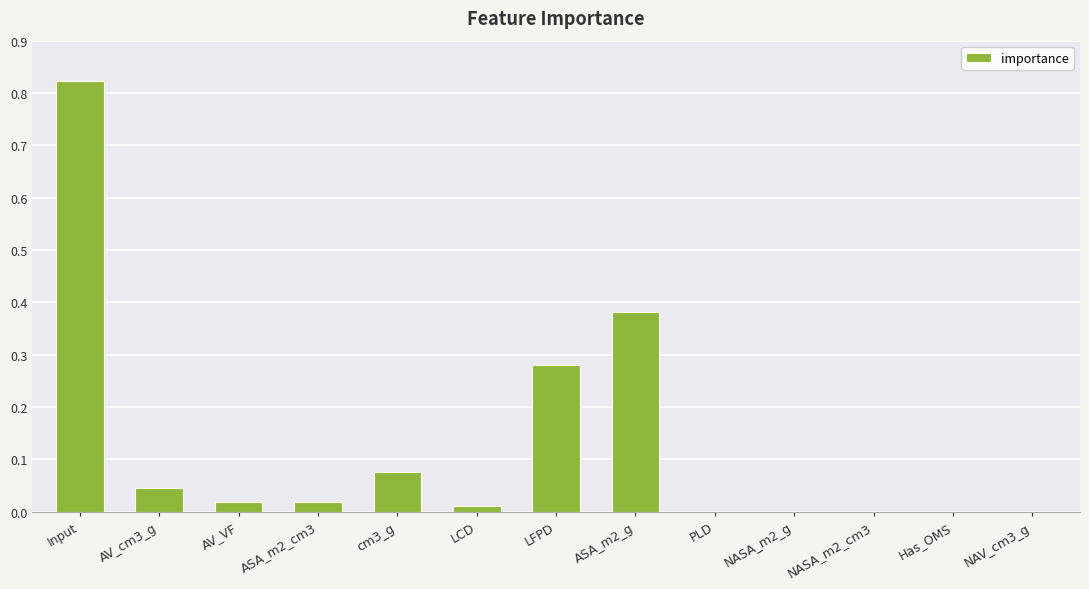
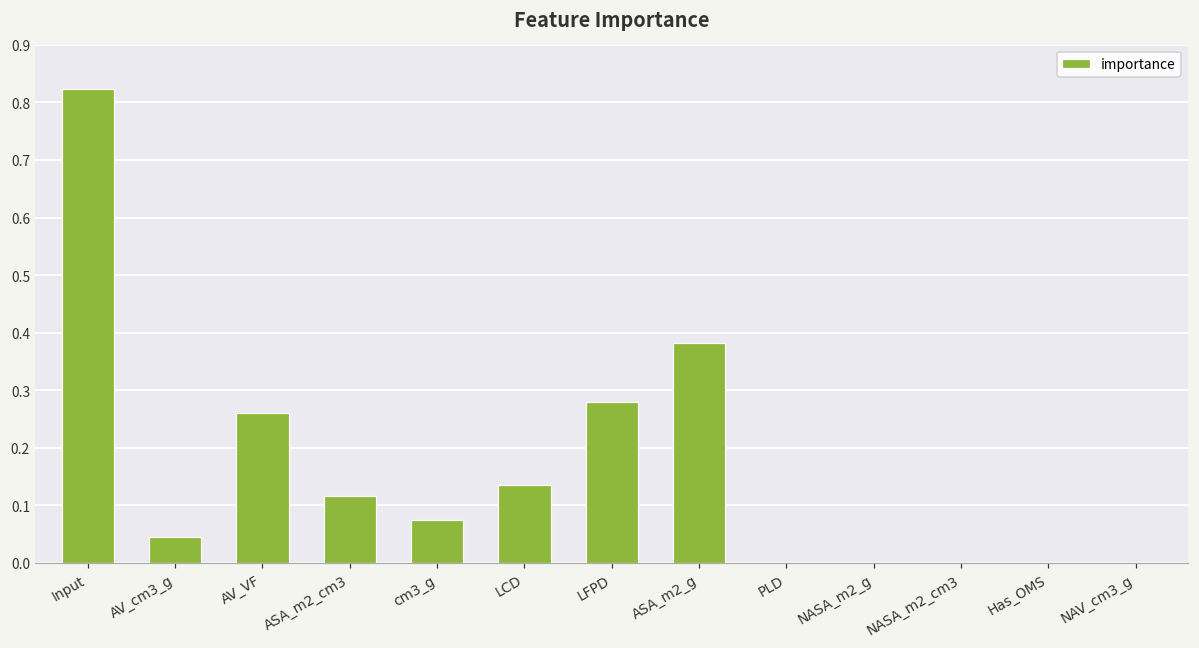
  {
    "Input": 0.82,
    "AV_cm3_g": 0.05,
-   "AV_VF": 0.02,
-   "ASA_m2_cm3": 0.02,
+   "AV_VF": 0.26,
+   "ASA_m2_cm3": 0.12,
    "cm3_g": 0.08,
-   "LCD": 0.01,
+   "LCD": 0.14,
    "LFPD": 0.28,
    "ASA_m2_g": 0.38
  }
